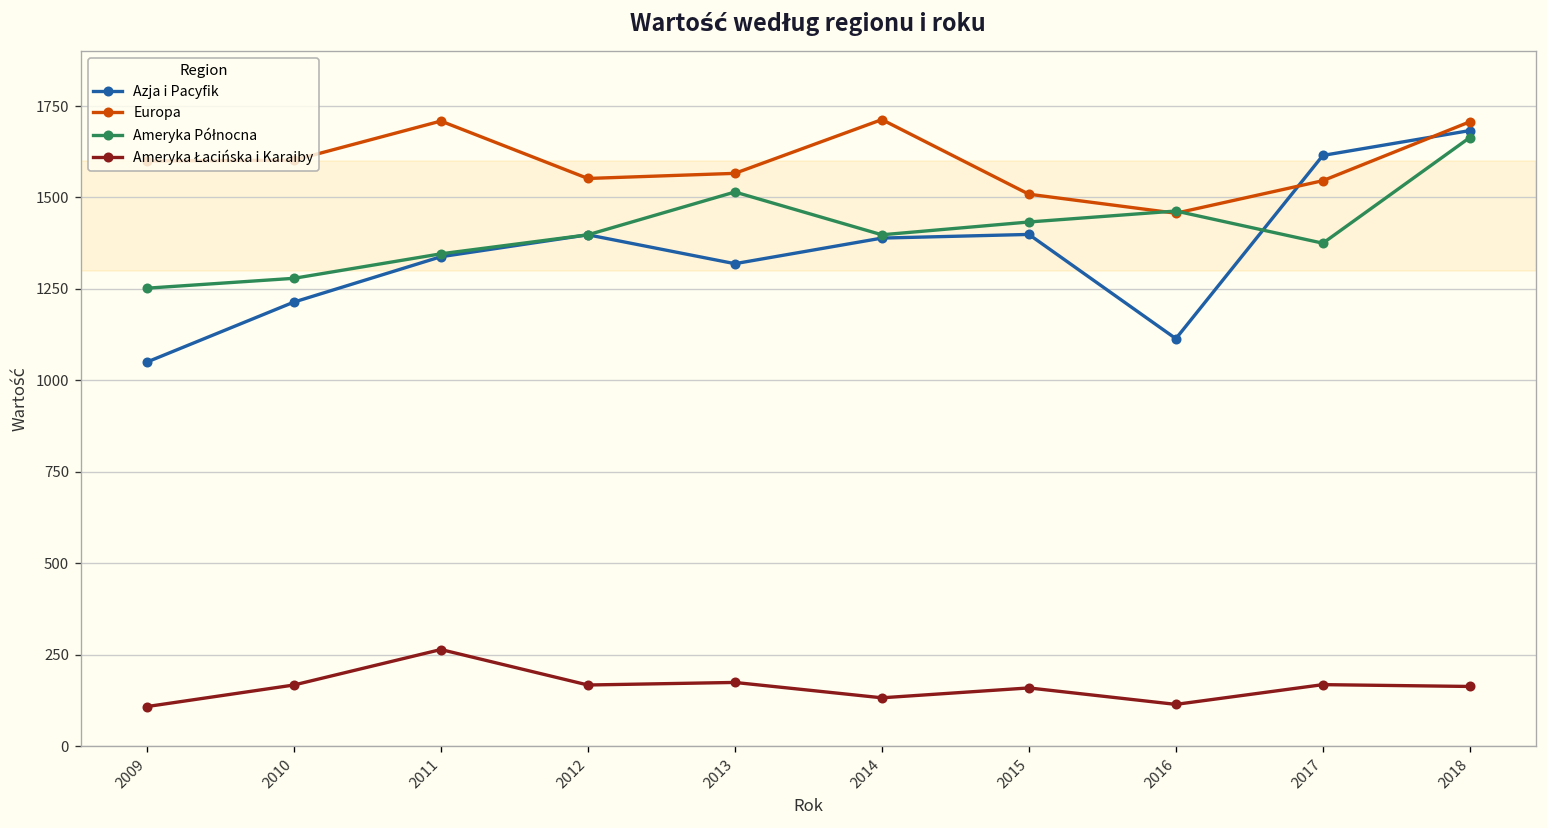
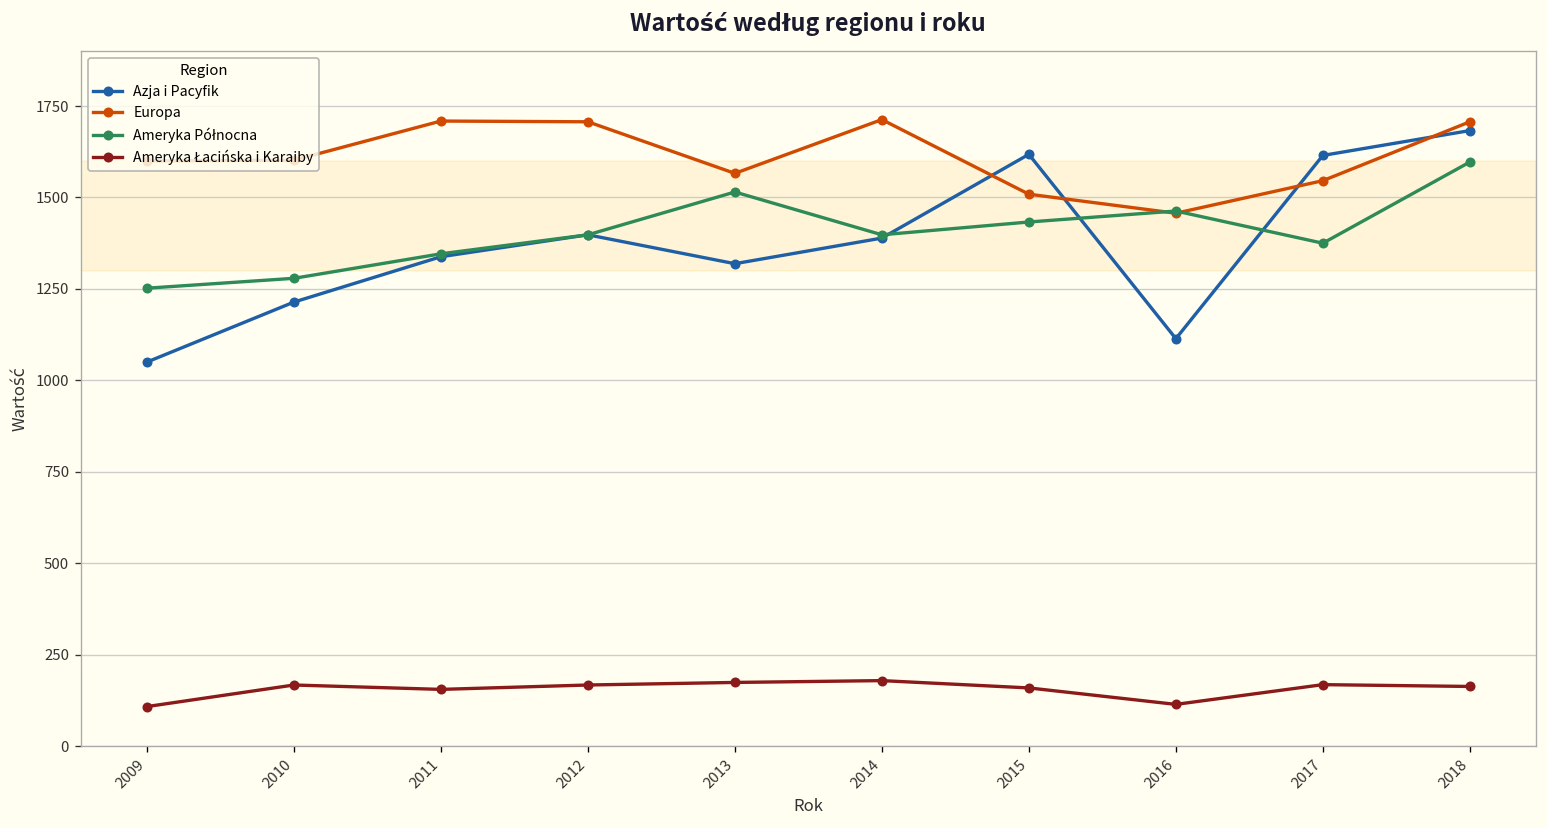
  {
    "Azja i Pacyfik": {
      "2009": 1050,
      "2010": 1210,
      "2013": 1320,
      "2014": 1390,
-     "2015": 1400,
+     "2015": 1620,
      "2016": 1110,
      "2017": 1620,
      "2018": 1680
    },
    "Europa": {
      "2011": 1710,
-     "2012": 1550,
+     "2012": 1710,
      "2013": 1570,
      "2014": 1710,
      "2015": 1510,
      "2017": 1550,
      "2018": 1710
    },
    "Ameryka Północna": {
      "2009": 1250,
      "2010": 1280,
      "2013": 1520,
      "2014": 1400,
      "2015": 1430,
      "2017": 1380,
-     "2018": 1660
+     "2018": 1600
    },
    "Ameryka Łacińska i Karaiby": {
      "2009": 110,
      "2010": 170,
-     "2011": 260,
+     "2011": 160,
      "2012": 170,
      "2013": 170,
-     "2014": 130,
+     "2014": 180,
      "2015": 160,
      "2016": 110,
      "2017": 170,
      "2018": 160
    }
  }
